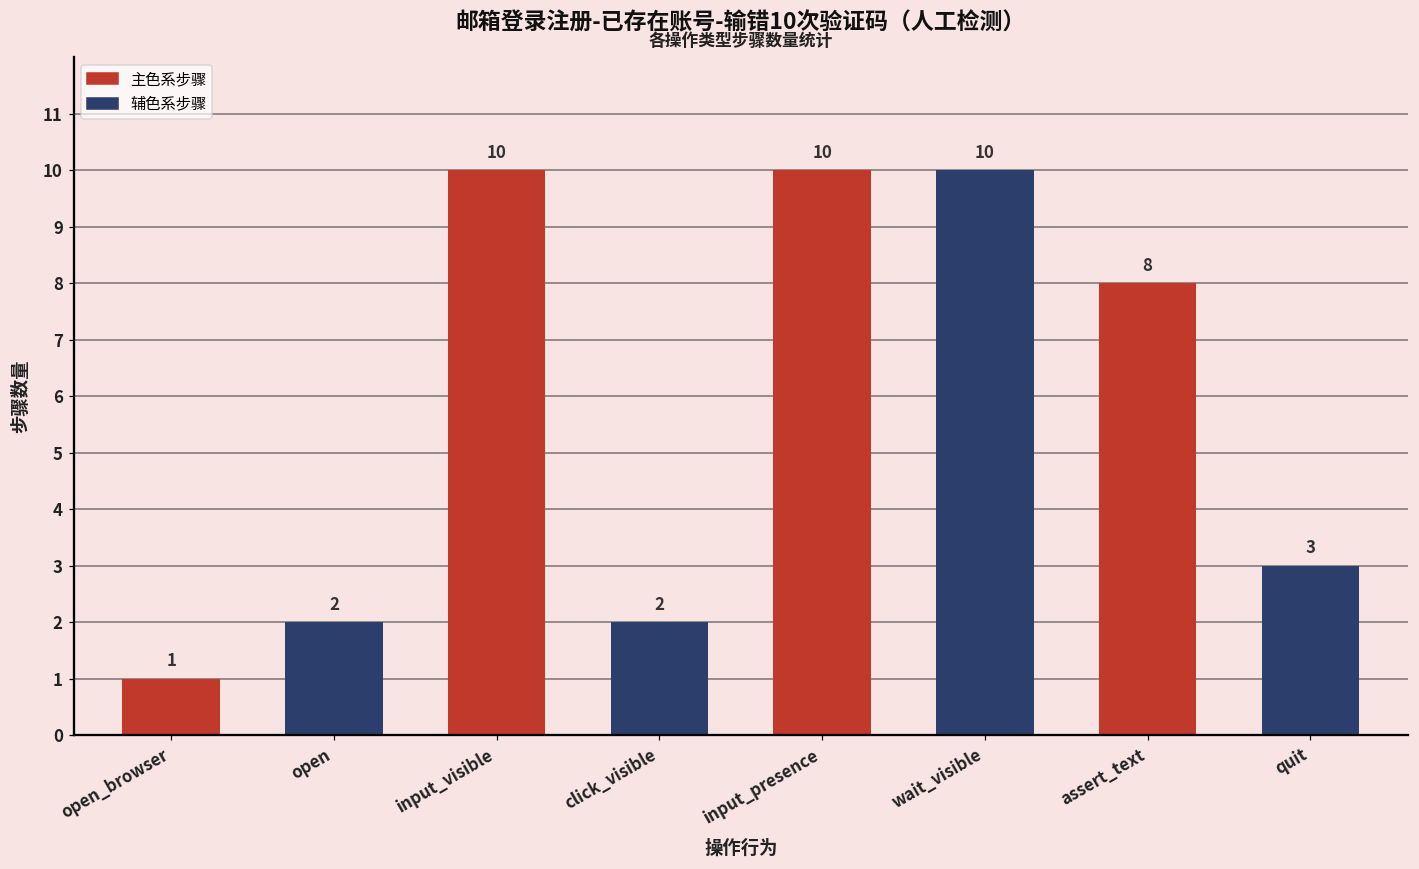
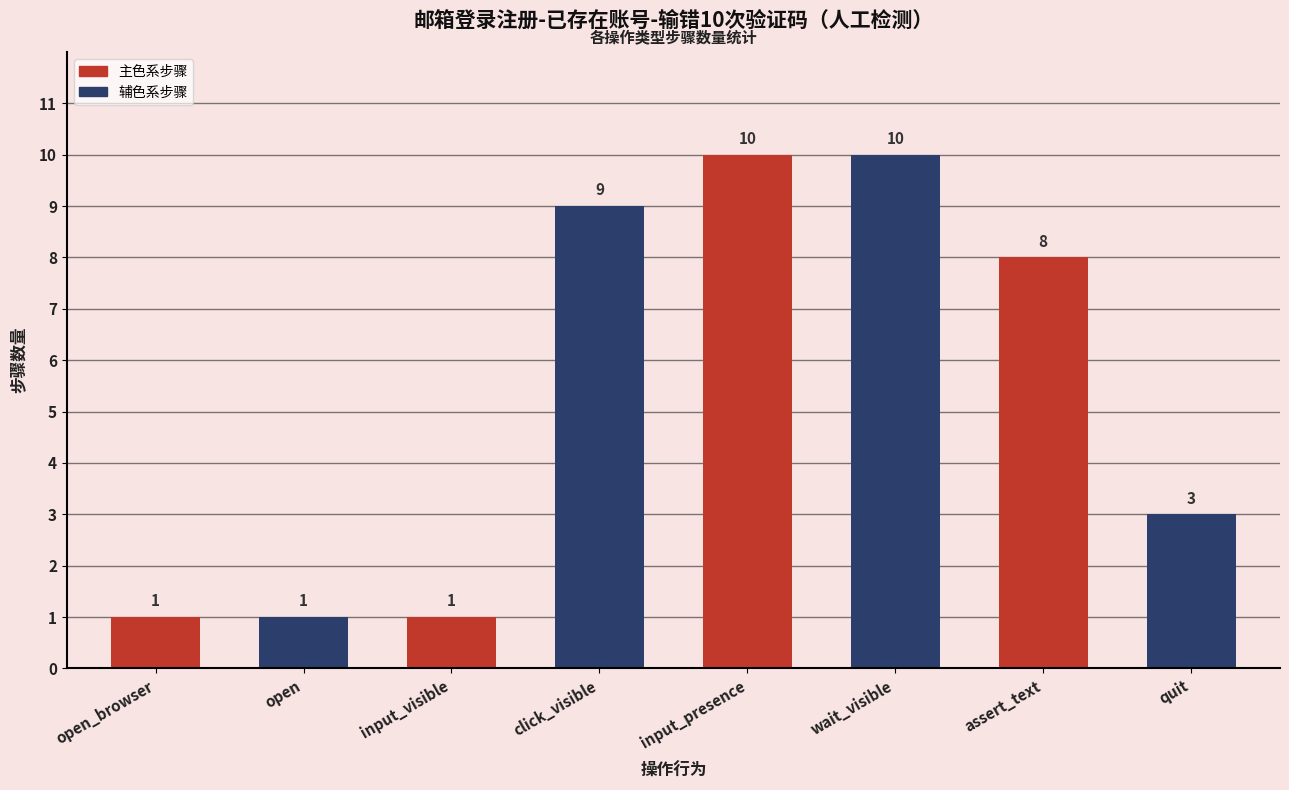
  {
    "open_browser": 1,
-   "open": 2,
-   "input_visible": 10,
-   "click_visible": 2,
+   "open": 1,
+   "input_visible": 1,
+   "click_visible": 9,
    "input_presence": 10,
    "wait_visible": 10,
    "assert_text": 8,
    "quit": 3
  }
